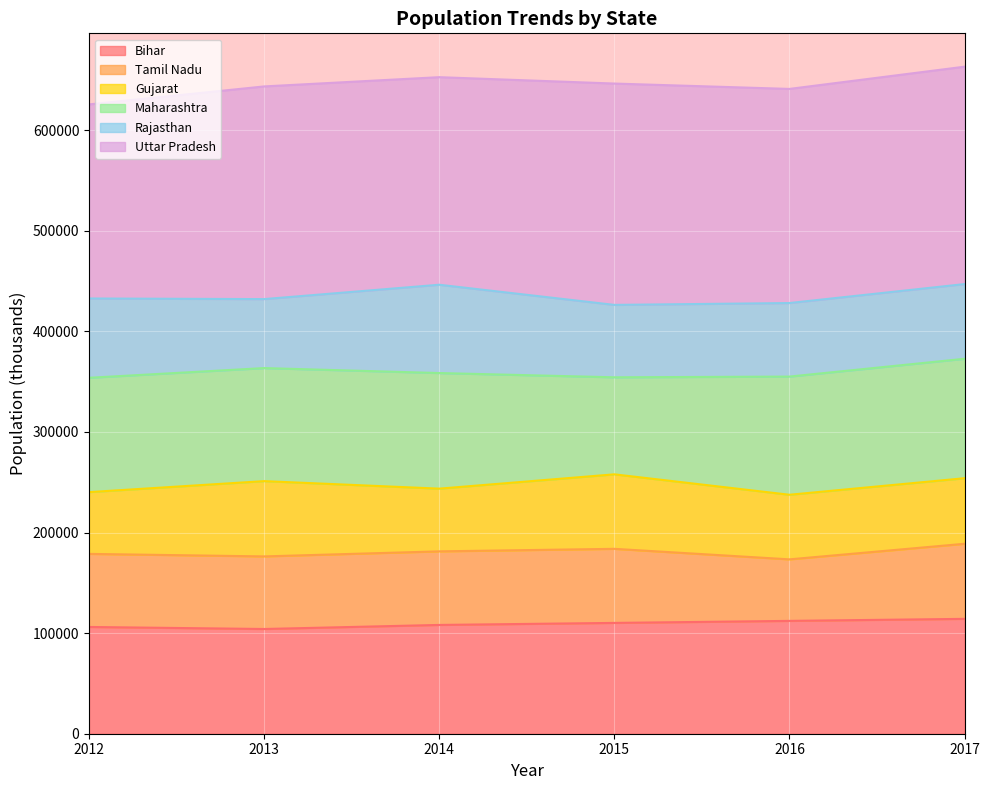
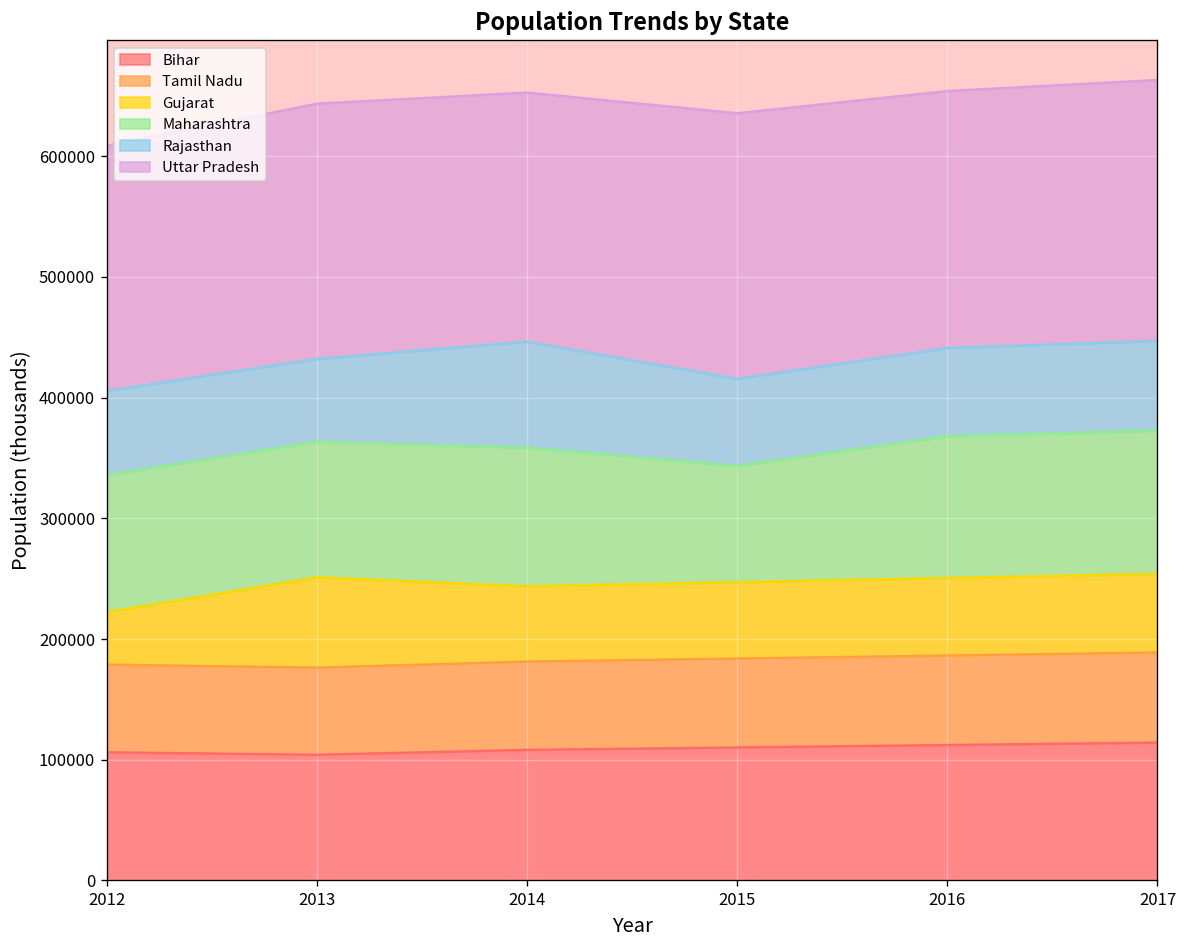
  {
    "Bihar": {
      "2012": 106000,
      "2013": 104000,
      "2014": 108000,
      "2015": 110000,
      "2016": 112000,
      "2017": 114000
    },
    "Tamil Nadu": {
      "2012": 73000,
      "2013": 72000,
      "2014": 73000,
      "2015": 74000,
-     "2016": 61000,
+     "2016": 74000,
      "2017": 75000
    },
    "Gujarat": {
-     "2012": 61000,
+     "2012": 43000,
      "2013": 75000,
      "2014": 62000,
-     "2015": 74000,
+     "2015": 63000,
      "2016": 64000,
      "2017": 65000
    },
    "Maharashtra": {
      "2012": 114000,
      "2013": 112000,
      "2014": 115000,
      "2015": 96000,
      "2016": 117000,
      "2017": 119000
    },
    "Rajasthan": {
-     "2012": 79000,
+     "2012": 70000,
      "2013": 69000,
      "2014": 88000,
      "2015": 72000,
      "2016": 73000,
      "2017": 74000
    },
    "Uttar Pradesh": {
-     "2012": 193000,
+     "2012": 203000,
      "2013": 211000,
      "2014": 206000,
      "2015": 220000,
      "2016": 213000,
      "2017": 216000
    }
  }
